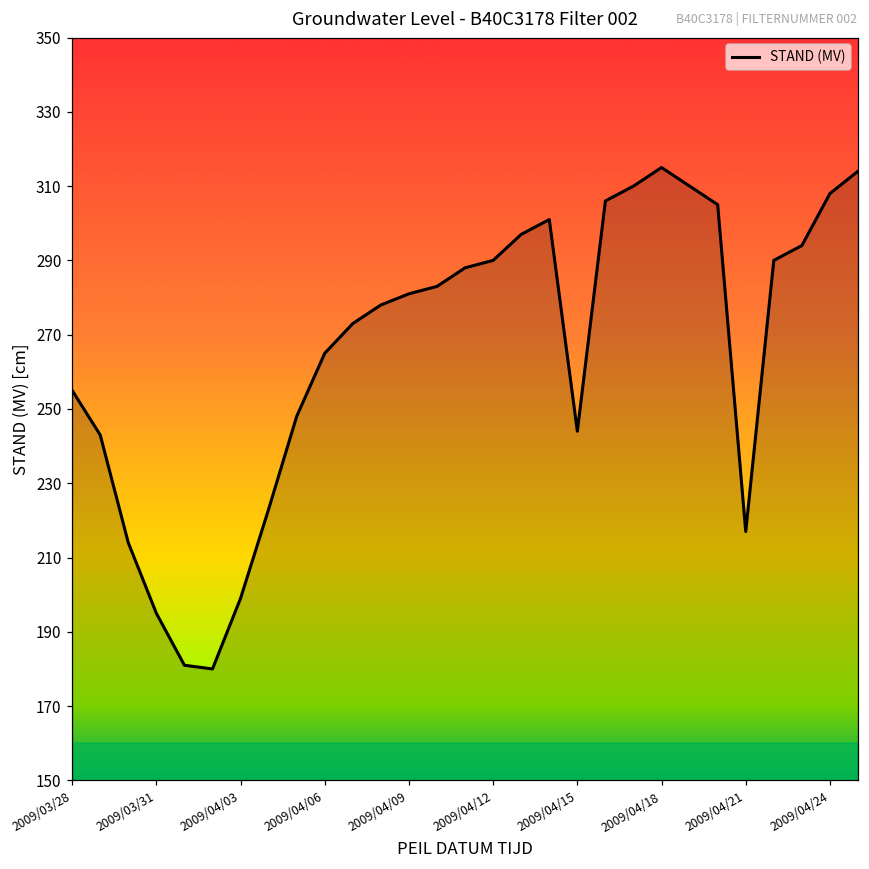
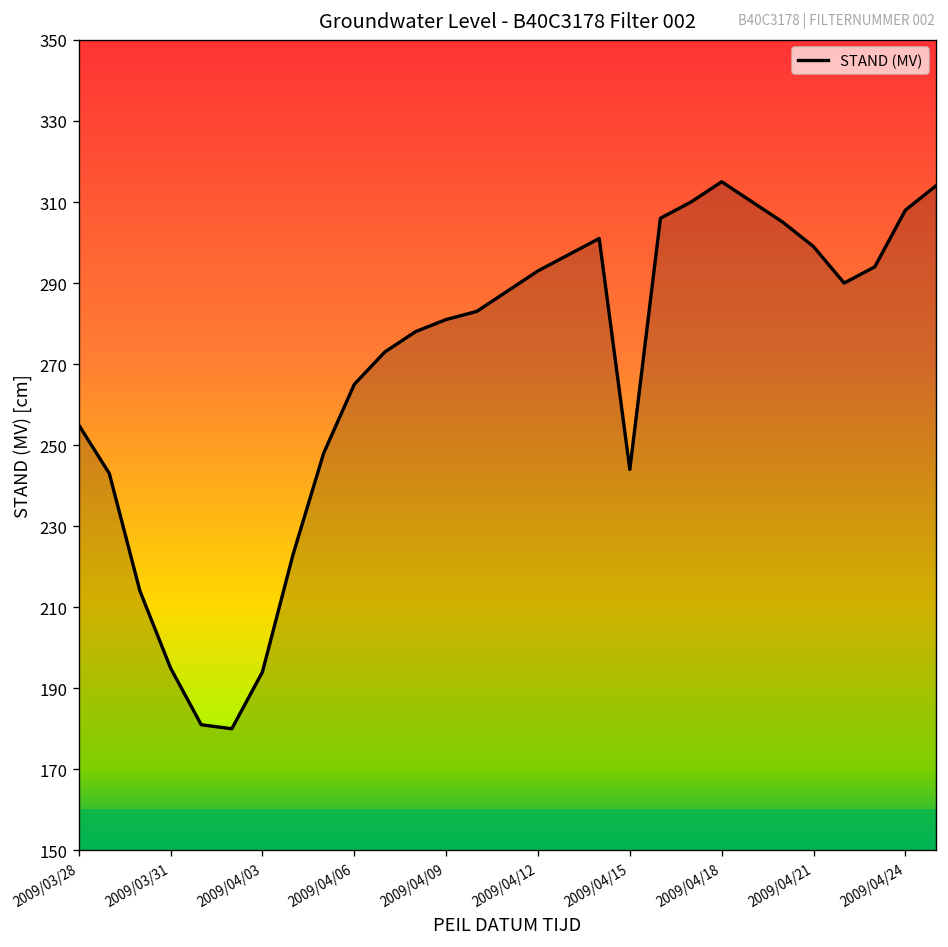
  {
    "2009/03/28": 255,
    "2009/03/31": 195,
-   "2009/04/03": 199,
+   "2009/04/03": 194,
    "2009/04/06": 265,
    "2009/04/09": 281,
-   "2009/04/12": 290,
+   "2009/04/12": 293,
    "2009/04/15": 244,
    "2009/04/18": 315,
-   "2009/04/21": 217,
+   "2009/04/21": 299,
    "2009/04/24": 308
  }
